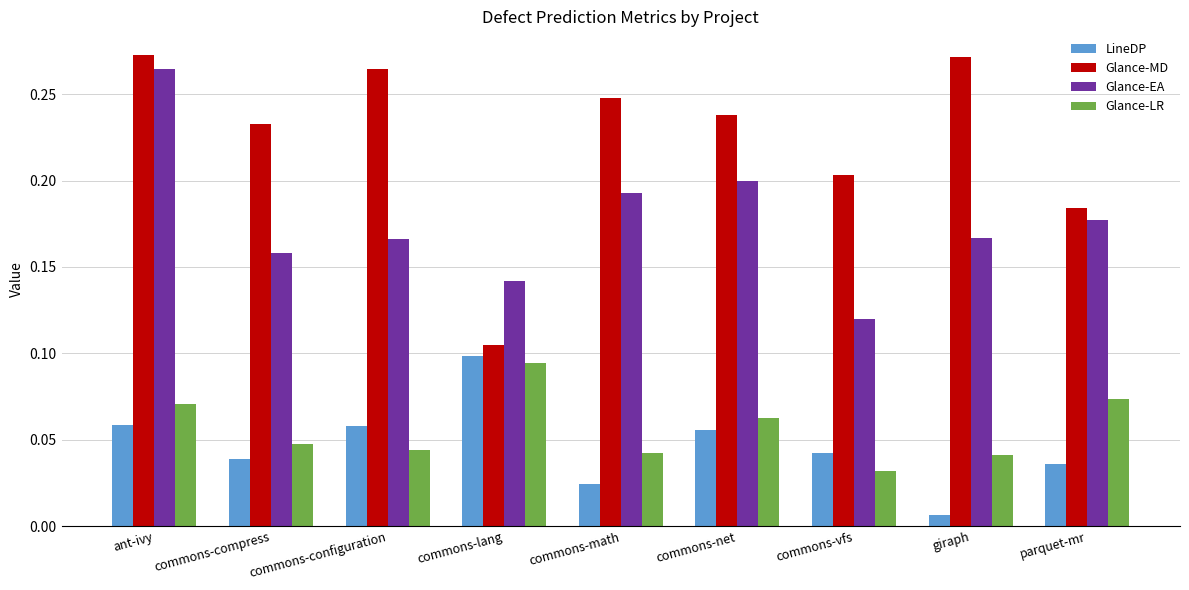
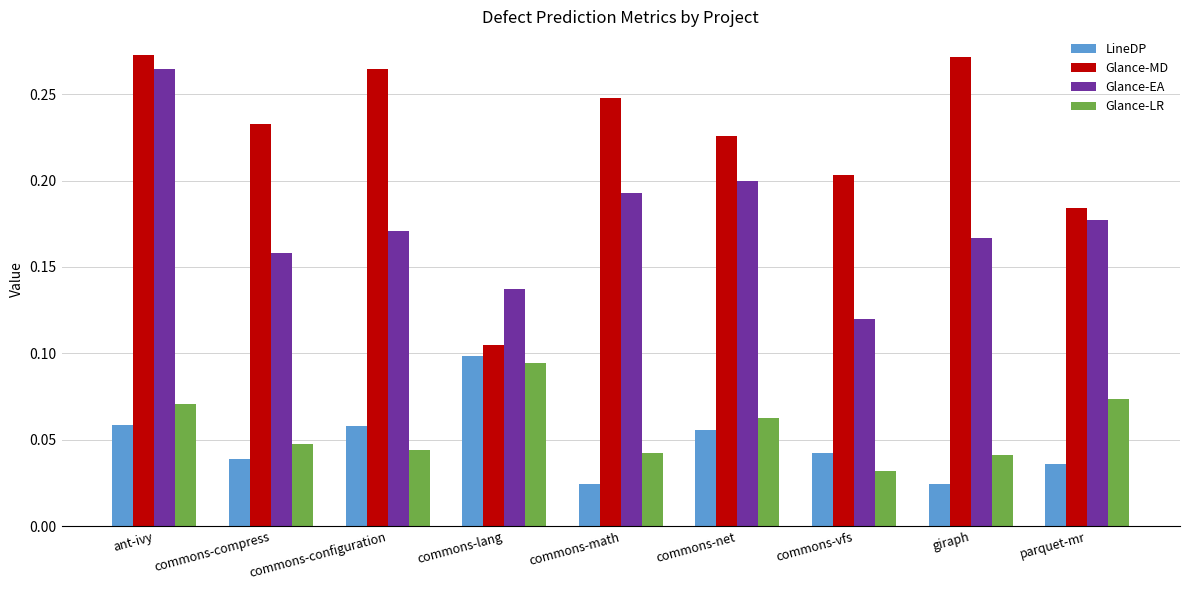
  {
    "LineDP": {
      "ant-ivy": 0.058,
      "commons-compress": 0.039,
      "commons-configuration": 0.058,
      "commons-lang": 0.098,
      "commons-math": 0.024,
      "commons-net": 0.056,
      "commons-vfs": 0.042,
-     "giraph": 0.007,
+     "giraph": 0.025,
      "parquet-mr": 0.036
    },
    "Glance-MD": {
      "ant-ivy": 0.273,
      "commons-compress": 0.233,
      "commons-configuration": 0.265,
      "commons-lang": 0.105,
      "commons-math": 0.248,
-     "commons-net": 0.238,
+     "commons-net": 0.226,
      "commons-vfs": 0.203,
      "giraph": 0.272,
      "parquet-mr": 0.184
    },
    "Glance-EA": {
      "ant-ivy": 0.265,
      "commons-compress": 0.158,
-     "commons-configuration": 0.166,
-     "commons-lang": 0.142,
+     "commons-configuration": 0.171,
+     "commons-lang": 0.137,
      "commons-math": 0.193,
      "commons-net": 0.200,
      "commons-vfs": 0.120,
      "giraph": 0.167,
      "parquet-mr": 0.177
    },
    "Glance-LR": {
      "ant-ivy": 0.071,
      "commons-compress": 0.047,
      "commons-configuration": 0.044,
      "commons-lang": 0.094,
      "commons-math": 0.042,
      "commons-net": 0.062,
      "commons-vfs": 0.032,
      "giraph": 0.041,
      "parquet-mr": 0.073
    }
  }
